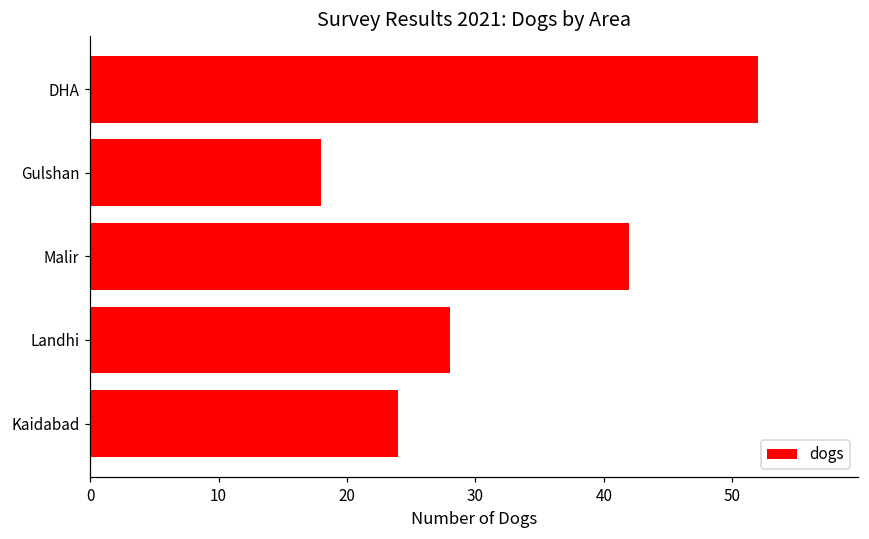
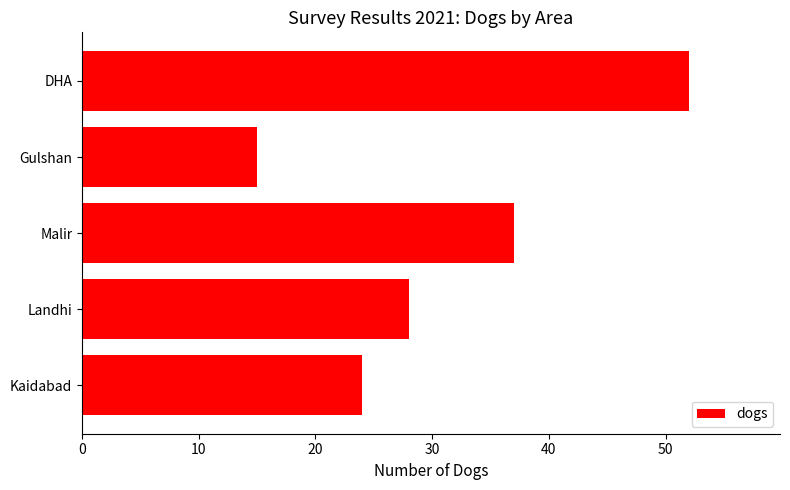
  {
    "DHA": 52,
-   "Gulshan": 18,
-   "Malir": 42,
+   "Gulshan": 15,
+   "Malir": 37,
    "Landhi": 28,
    "Kaidabad": 24
  }
